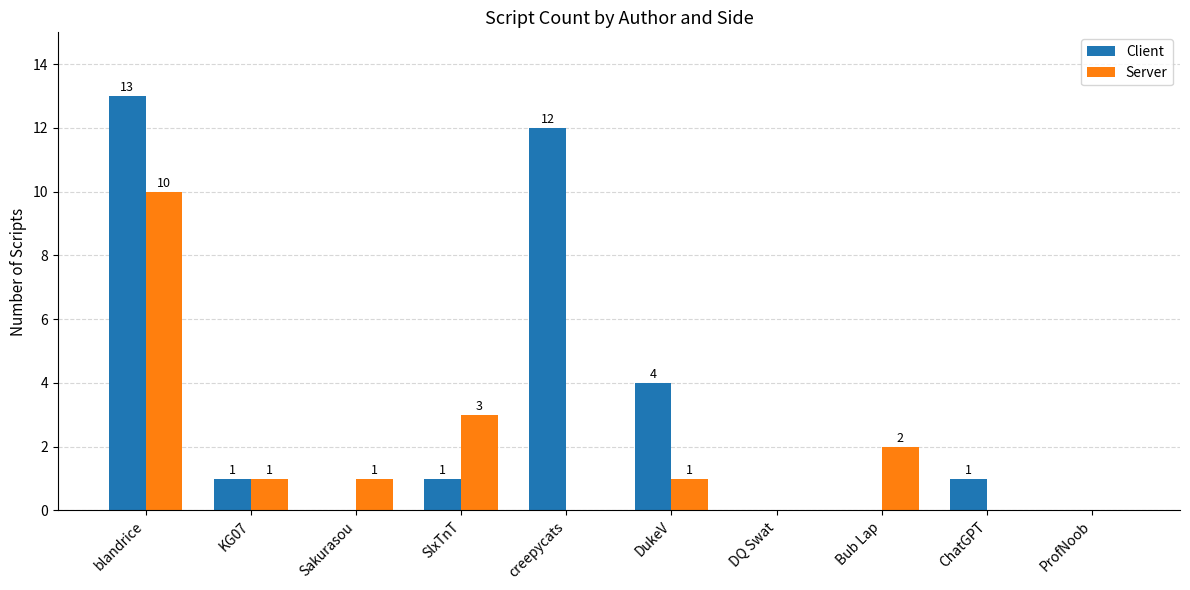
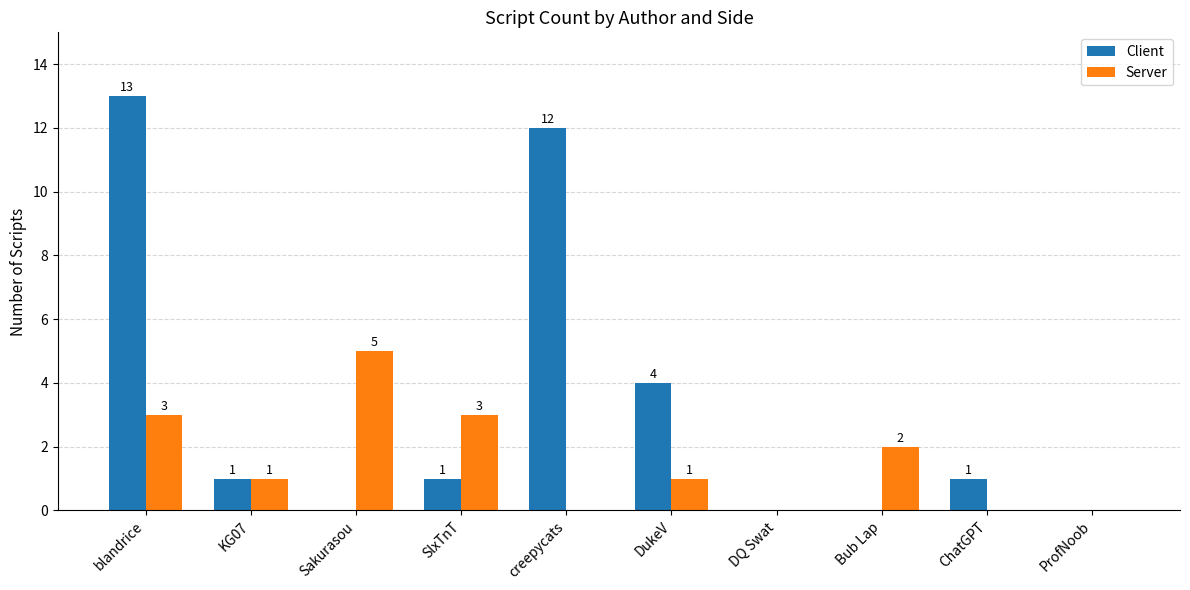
  {
    "Client": {
      "blandrice": 13,
      "KG07": 1,
      "SlxTnT": 1,
      "creepycats": 12,
      "DukeV": 4,
      "ChatGPT": 1
    },
    "Server": {
-     "blandrice": 10,
+     "blandrice": 3,
      "KG07": 1,
-     "Sakurasou": 1,
+     "Sakurasou": 5,
      "SlxTnT": 3,
      "DukeV": 1,
      "Bub Lap": 2
    }
  }
